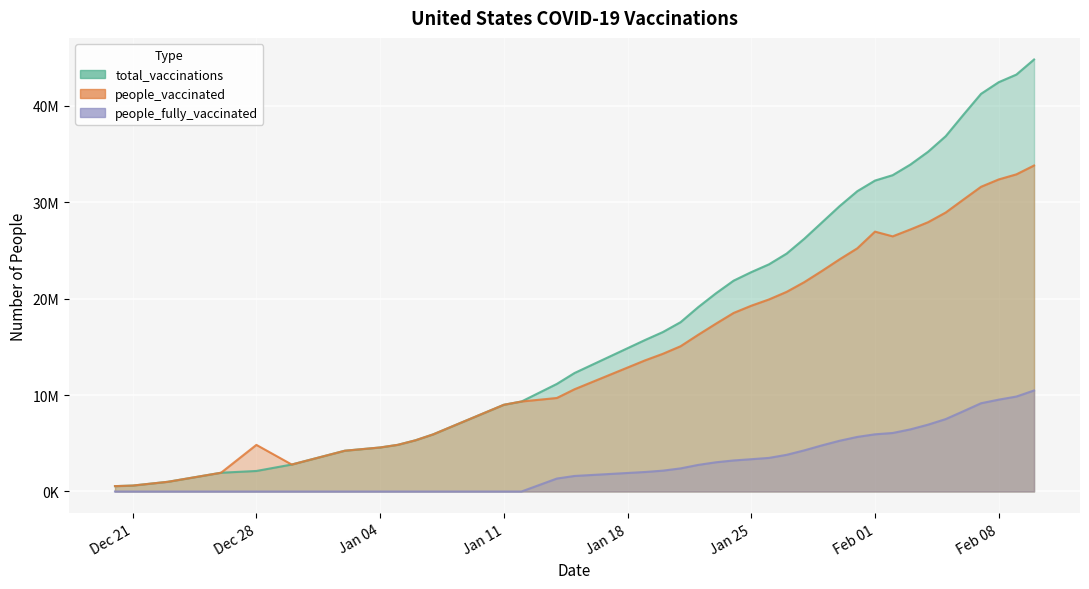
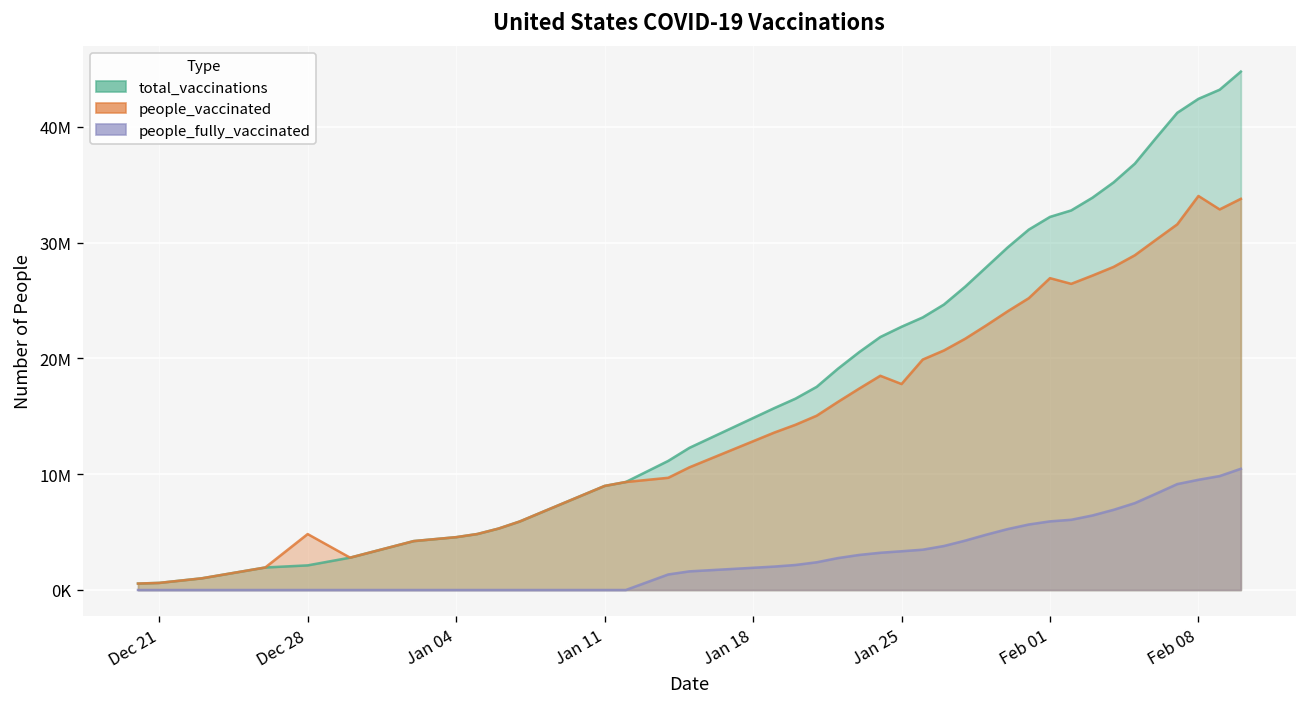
  {
    "people_vaccinated": {
      "Dec 28": 5000000,
-     "Jan 25": 19000000,
+     "Jan 25": 18000000,
      "Feb 01": 27000000,
-     "Feb 08": 32000000
+     "Feb 08": 34000000
    }
  }
